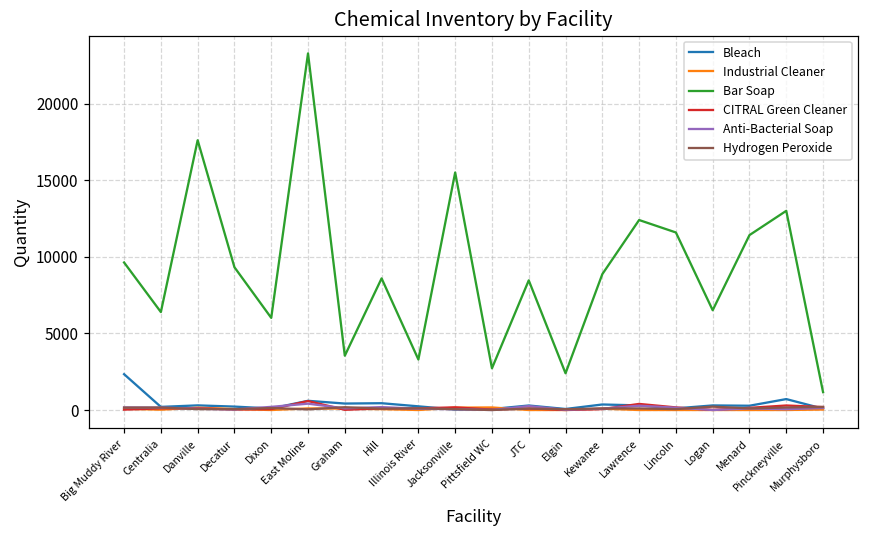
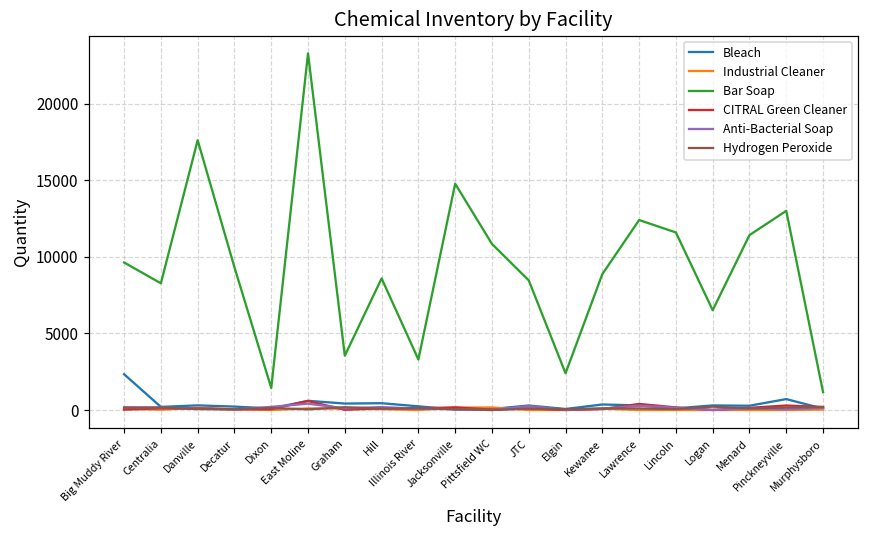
  {
    "Bleach": {
      "Big Muddy River": 2300,
      "Graham": 400,
      "Hill": 400,
      "Kewanee": 400,
      "Pinckneyville": 700
    },
    "Bar Soap": {
      "Big Muddy River": 9600,
-     "Centralia": 6400,
+     "Centralia": 8300,
      "Danville": 17600,
      "Decatur": 9300,
-     "Dixon": 6000,
+     "Dixon": 1400,
      "East Moline": 23300,
      "Graham": 3500,
      "Hill": 8600,
      "Illinois River": 3300,
-     "Jacksonville": 15500,
-     "Pittsfield WC": 2700,
+     "Jacksonville": 14800,
+     "Pittsfield WC": 10900,
      "JTC": 8500,
      "Elgin": 2400,
      "Kewanee": 8900,
      "Lawrence": 12400,
      "Lincoln": 11600,
      "Logan": 6500,
      "Menard": 11400,
      "Pinckneyville": 13000,
      "Murphysboro": 1200
    }
  }
